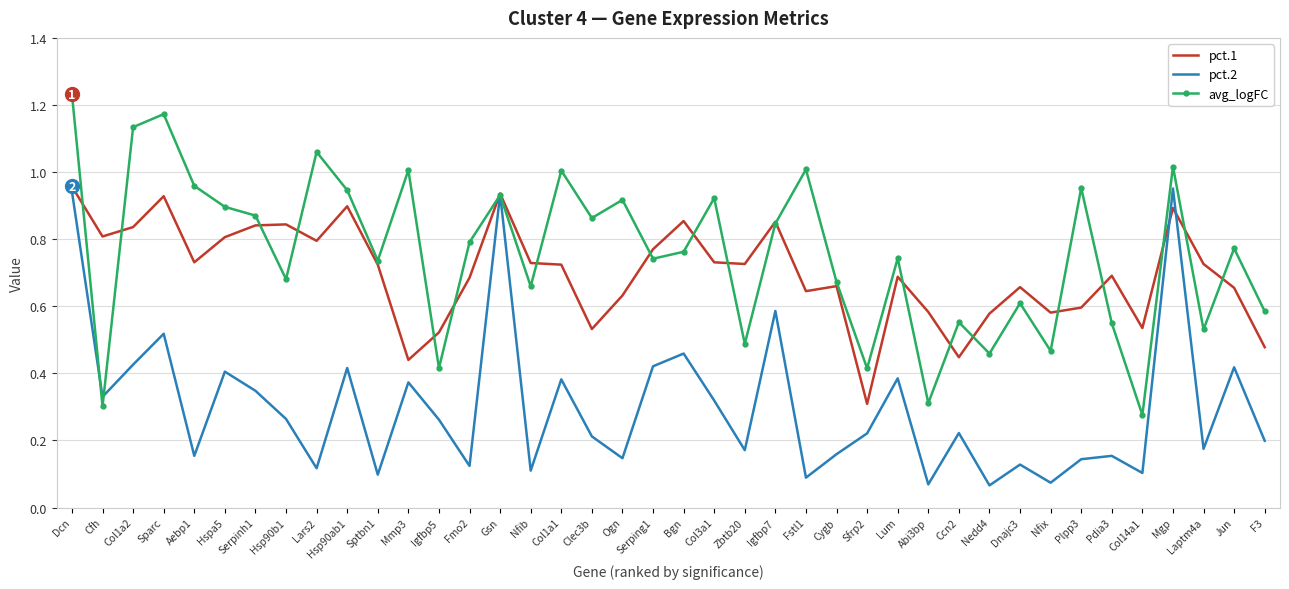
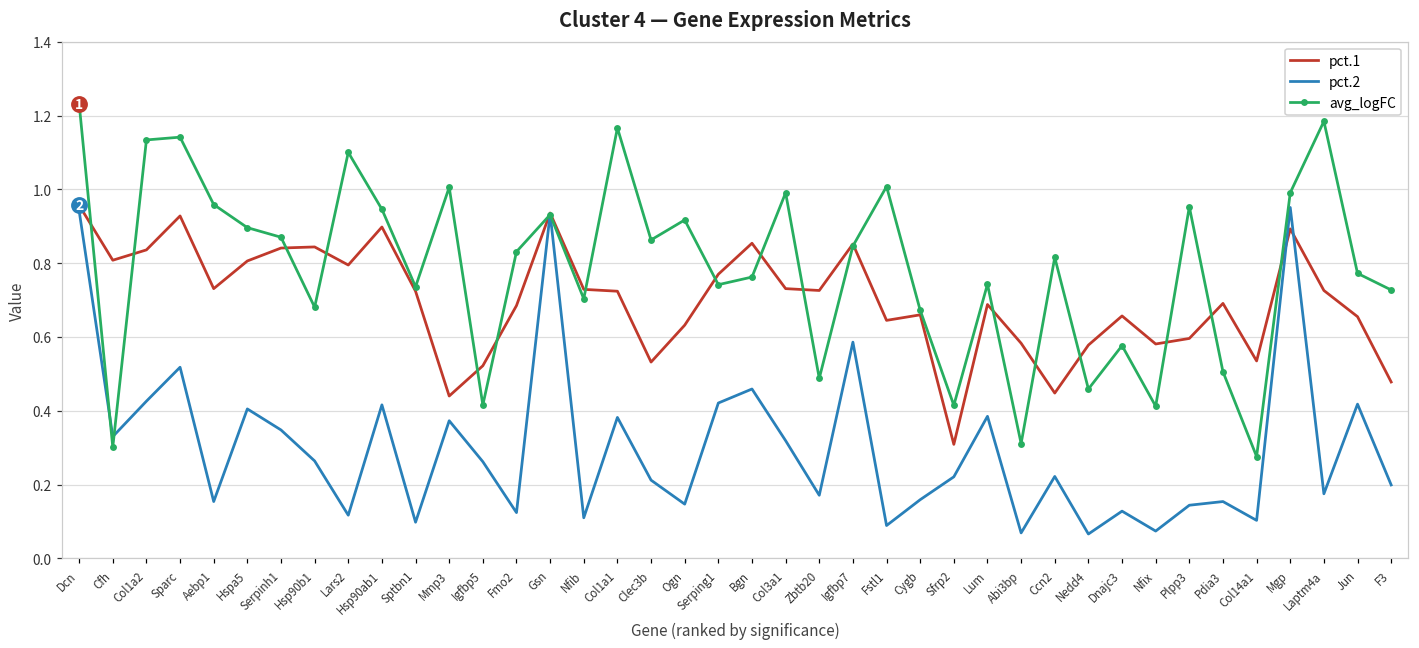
  {
    "avg_logFC": {
      "Cfh": 0.30,
      "Col1a2": 1.13,
-     "Sparc": 1.17,
+     "Sparc": 1.14,
      "Aebp1": 0.96,
      "Hspa5": 0.90,
      "Serpinh1": 0.87,
      "Hsp90b1": 0.68,
-     "Lars2": 1.06,
+     "Lars2": 1.10,
      "Hsp90ab1": 0.95,
      "Sptbn1": 0.74,
      "Mmp3": 1.01,
      "Igfbp5": 0.42,
-     "Fmo2": 0.79,
-     "Nfib": 0.66,
-     "Col1a1": 1.00,
+     "Fmo2": 0.83,
+     "Nfib": 0.70,
+     "Col1a1": 1.17,
      "Clec3b": 0.86,
      "Ogn": 0.92,
      "Serping1": 0.74,
      "Bgn": 0.76,
-     "Col3a1": 0.92,
+     "Col3a1": 0.99,
      "Zbtb20": 0.49,
      "Fstl1": 1.01,
      "Cygb": 0.67,
      "Sfrp2": 0.41,
      "Lum": 0.74,
      "Abi3bp": 0.31,
-     "Ccn2": 0.55,
+     "Ccn2": 0.82,
      "Nedd4": 0.46,
-     "Dnajc3": 0.61,
-     "Nfix": 0.47,
+     "Dnajc3": 0.58,
+     "Nfix": 0.41,
      "Plpp3": 0.95,
-     "Pdia3": 0.55,
+     "Pdia3": 0.51,
      "Col14a1": 0.28,
-     "Mgp": 1.02,
-     "Laptm4a": 0.53,
+     "Mgp": 0.99,
+     "Laptm4a": 1.18,
      "Jun": 0.77,
-     "F3": 0.58
+     "F3": 0.73
    }
  }
